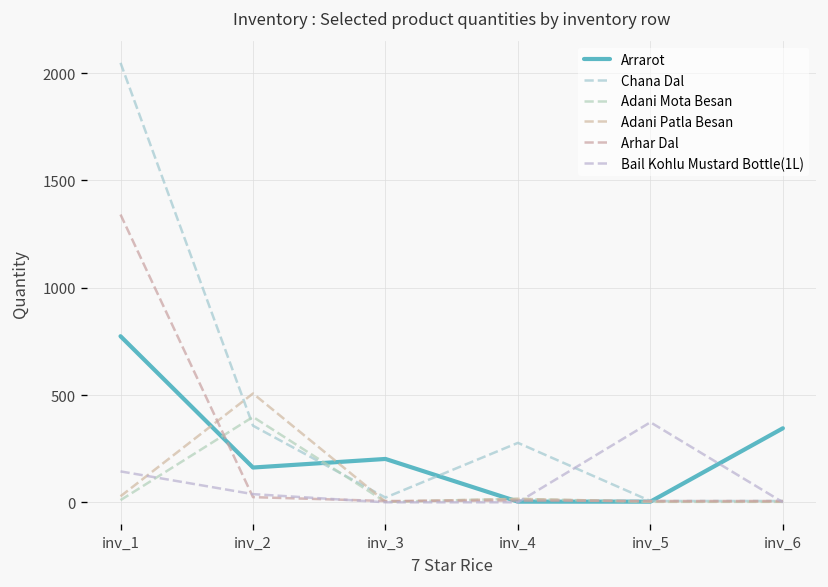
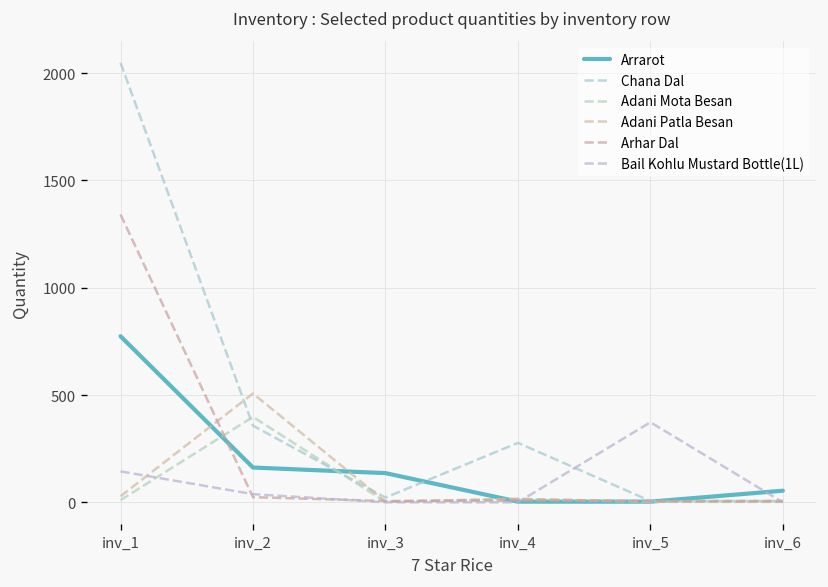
  {
    "Arrarot": {
      "inv_1": 770,
      "inv_2": 160,
-     "inv_3": 200,
-     "inv_6": 350
+     "inv_3": 140,
+     "inv_6": 50
    }
  }
